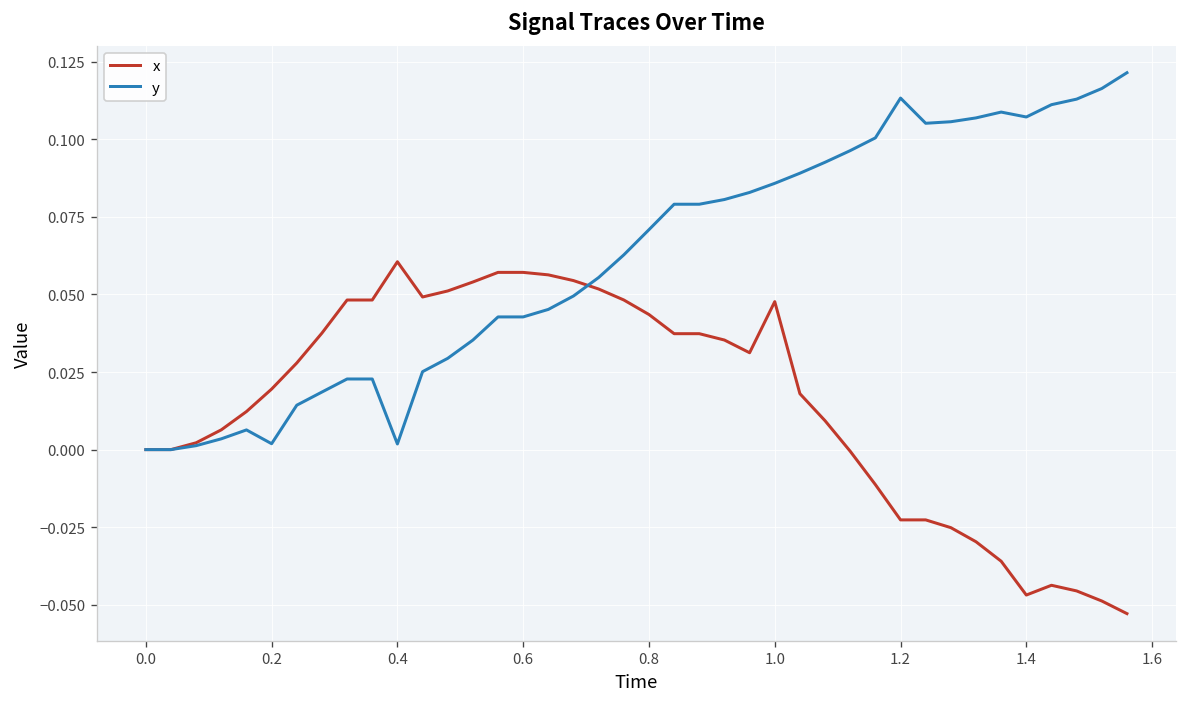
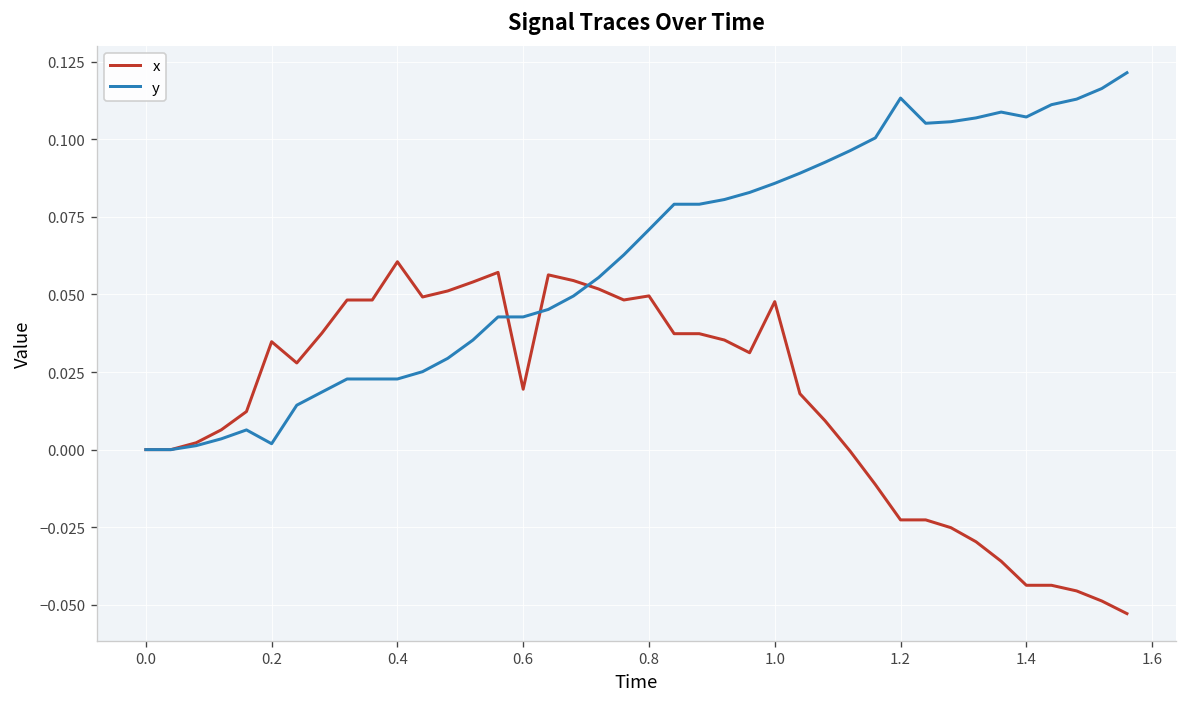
  {
    "x": {
-     "0.2": 0.020,
+     "0.2": 0.035,
      "0.4": 0.061,
-     "0.6": 0.057,
-     "0.8": 0.044,
+     "0.6": 0.019,
+     "0.8": 0.050,
      "1.0": 0.048,
      "1.2": -0.023,
-     "1.4": -0.047
+     "1.4": -0.044
    },
    "y": {
      "0.2": 0.002,
-     "0.4": 0.002,
+     "0.4": 0.023,
      "0.6": 0.043,
      "0.8": 0.071,
      "1.0": 0.086,
      "1.2": 0.113,
      "1.4": 0.107
    }
  }
